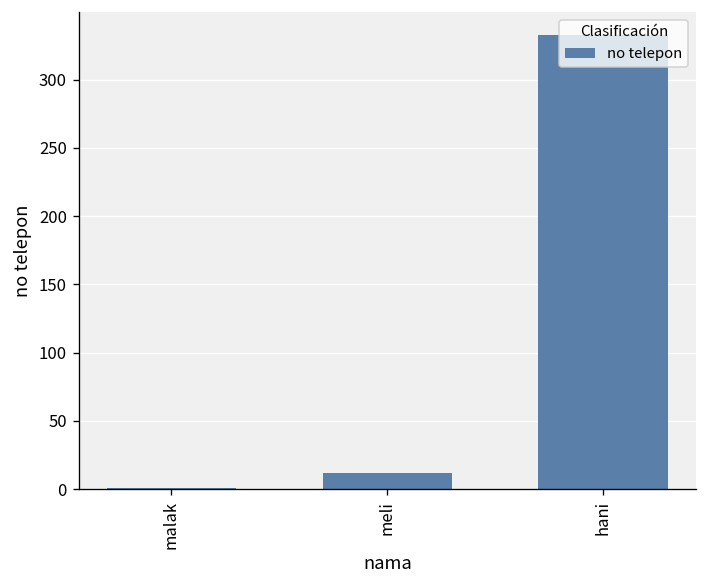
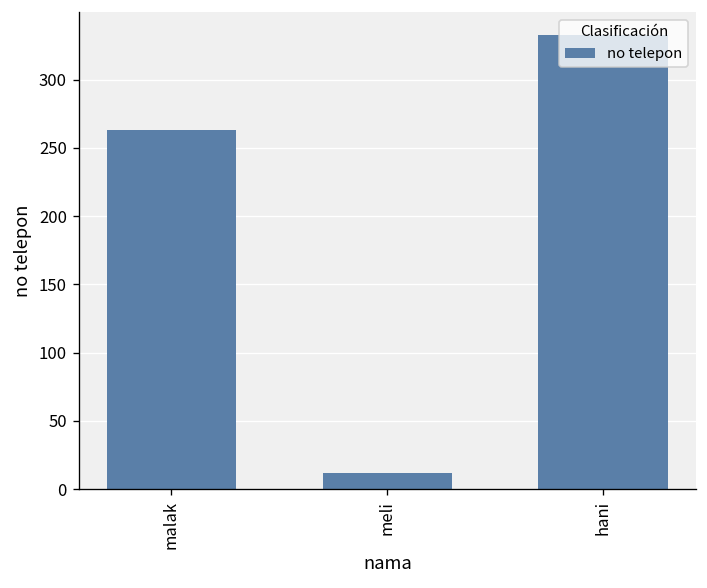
  {
-   "malak": 1,
+   "malak": 263,
    "meli": 12
  }
